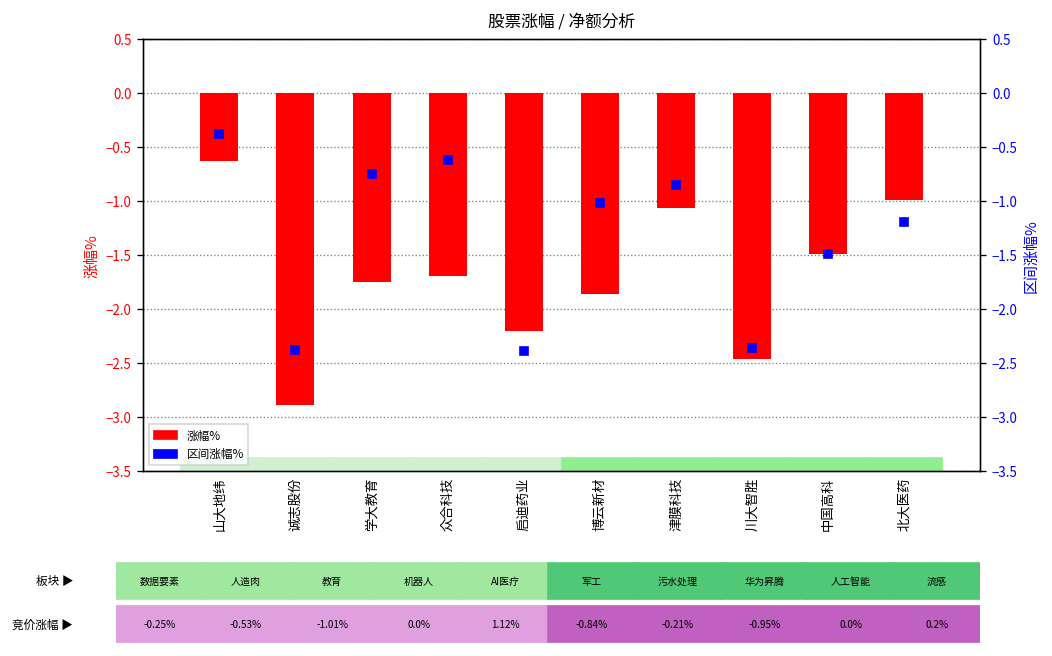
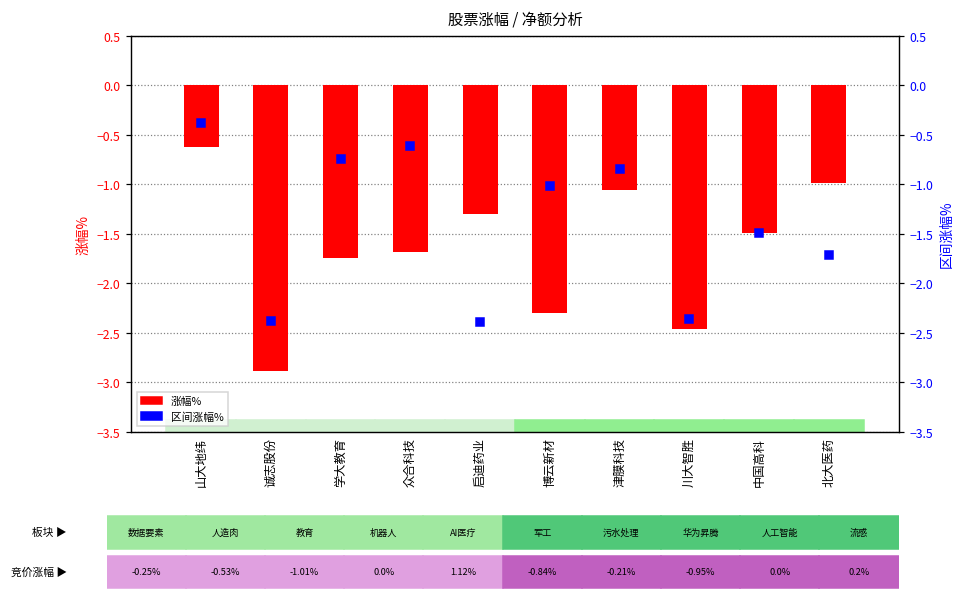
  {
    "涨幅%": {
      "山大地纬": -0.6,
      "诚志股份": -2.9,
      "学大教育": -1.8,
      "众合科技": -1.7,
-     "启迪药业": -2.2,
-     "博云新材": -1.9,
+     "启迪药业": -1.3,
+     "博云新材": -2.3,
      "津膜科技": -1.1,
      "川大智胜": -2.5,
      "中国高科": -1.5,
      "北大医药": -1.0
    },
    "区间涨幅%": {
      "山大地纬": -0.4,
      "诚志股份": -2.4,
      "学大教育": -0.8,
      "众合科技": -0.6,
      "启迪药业": -2.4,
      "博云新材": -1.0,
      "津膜科技": -0.9,
      "川大智胜": -2.4,
      "中国高科": -1.5,
-     "北大医药": -1.2
+     "北大医药": -1.7
    }
  }
